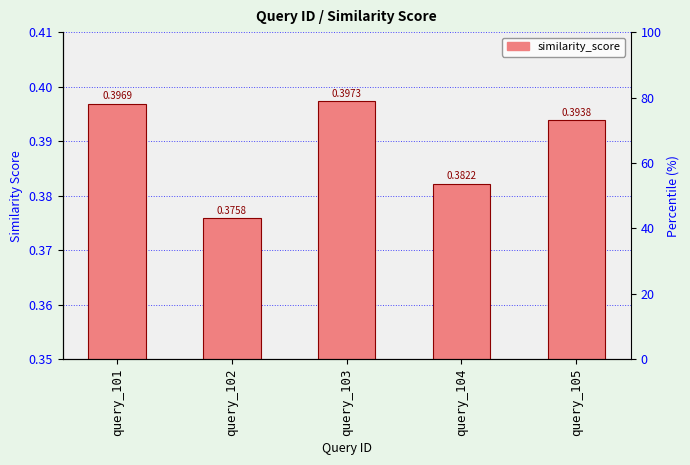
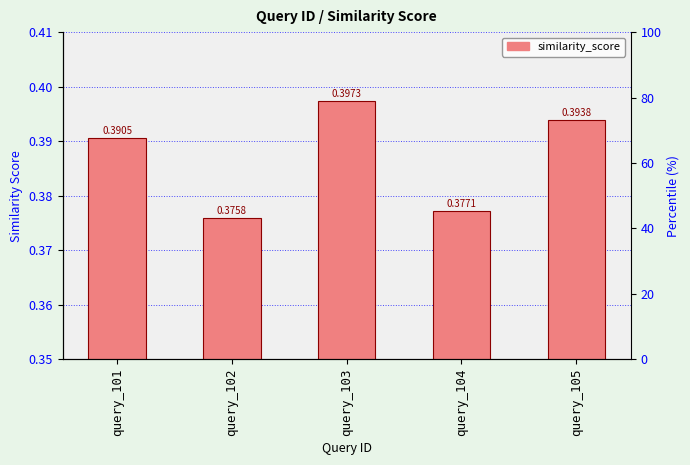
  {
-   "query_101": 0.3969,
+   "query_101": 0.3905,
    "query_102": 0.3758,
    "query_103": 0.3973,
-   "query_104": 0.3822,
+   "query_104": 0.3771,
    "query_105": 0.3938
  }
